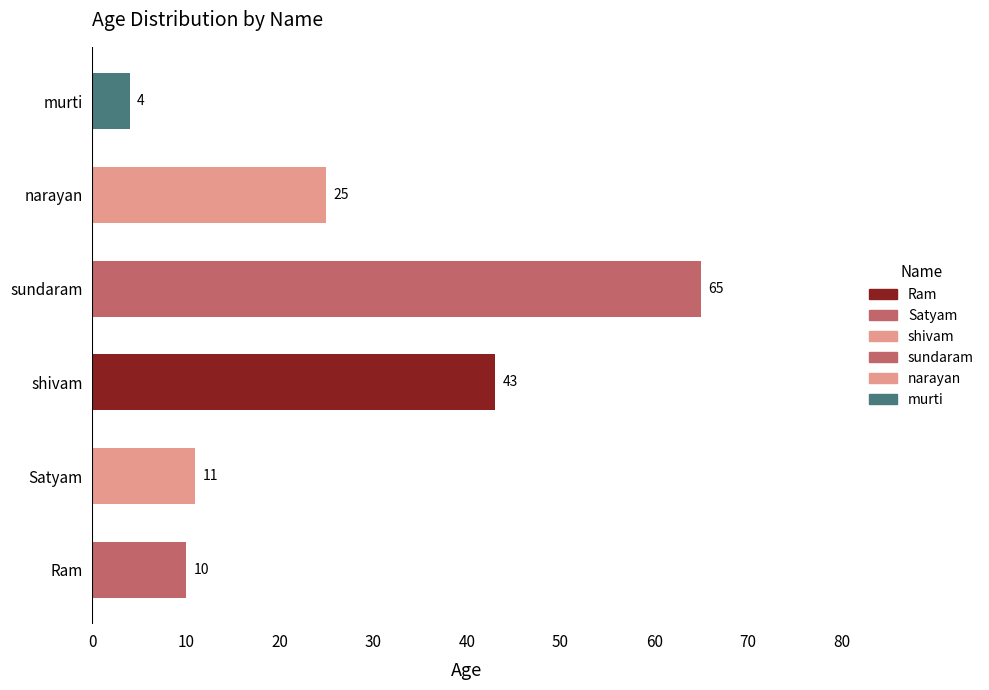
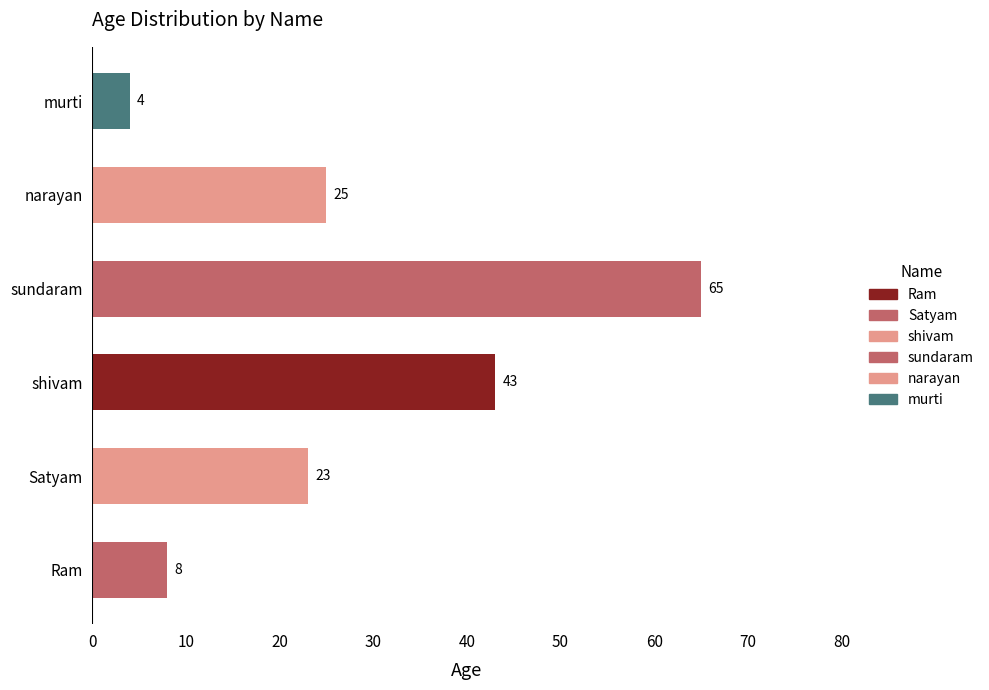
  {
    "murti": 4,
    "narayan": 25,
    "sundaram": 65,
    "shivam": 43,
-   "Satyam": 11,
-   "Ram": 10
+   "Satyam": 23,
+   "Ram": 8
  }
